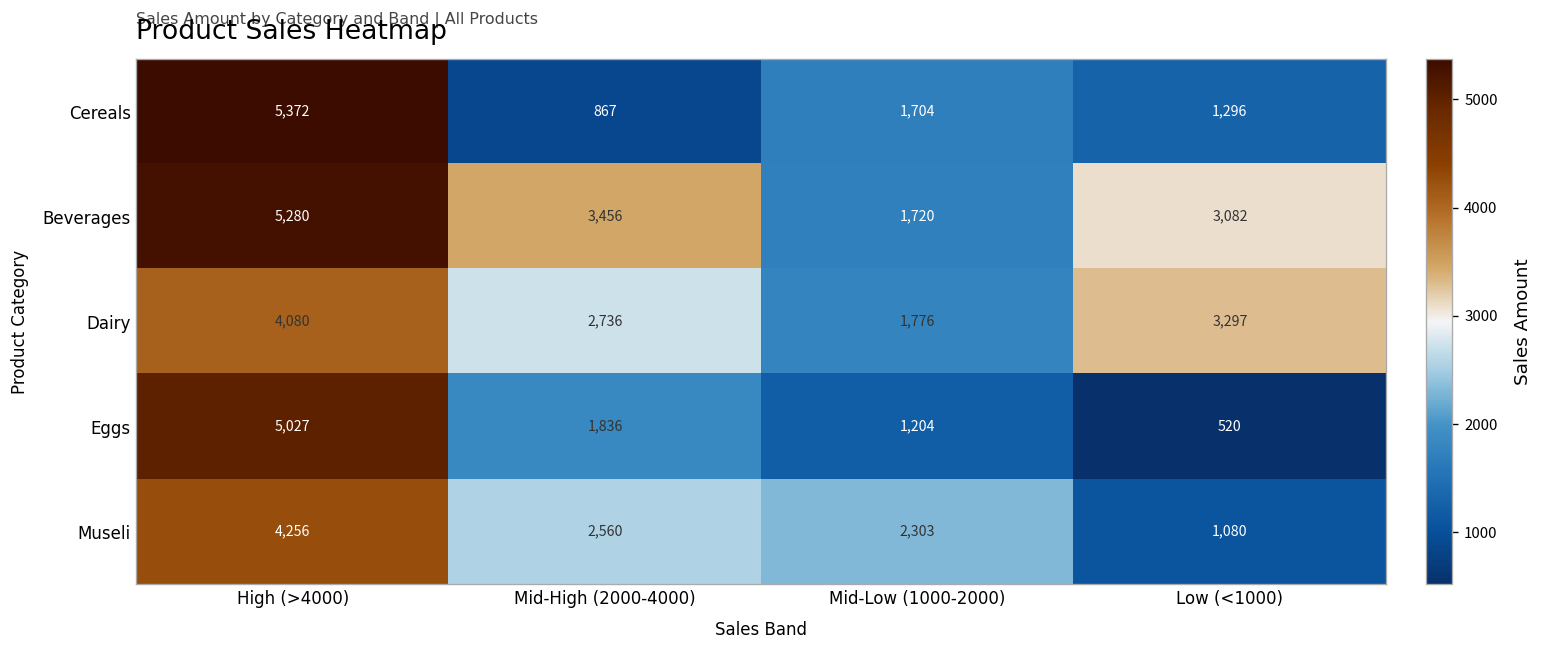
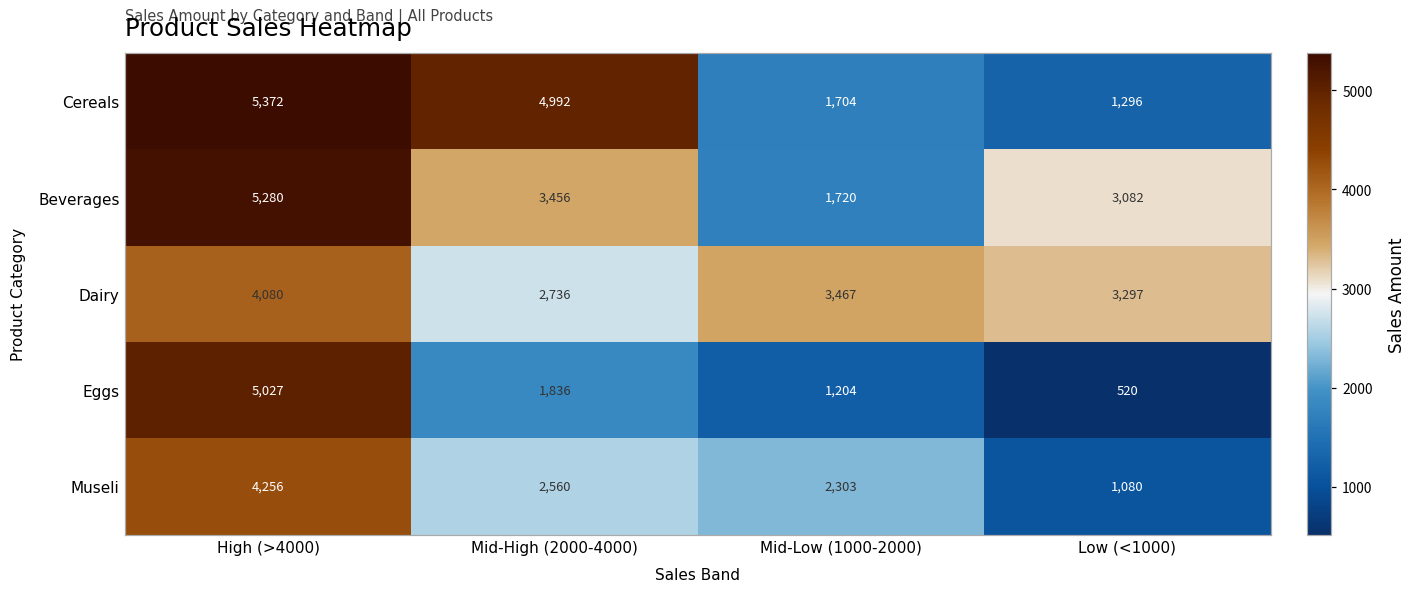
  {
    "Cereals": {
      "High (>4000)": "5,372",
-     "Mid-High (2000-4000)": "867",
+     "Mid-High (2000-4000)": "4,992",
      "Mid-Low (1000-2000)": "1,704",
      "Low (<1000)": "1,296"
    },
    "Beverages": {
      "High (>4000)": "5,280",
      "Mid-High (2000-4000)": "3,456",
      "Mid-Low (1000-2000)": "1,720",
      "Low (<1000)": "3,082"
    },
    "Dairy": {
      "High (>4000)": "4,080",
      "Mid-High (2000-4000)": "2,736",
-     "Mid-Low (1000-2000)": "1,776",
+     "Mid-Low (1000-2000)": "3,467",
      "Low (<1000)": "3,297"
    },
    "Eggs": {
      "High (>4000)": "5,027",
      "Mid-High (2000-4000)": "1,836",
      "Mid-Low (1000-2000)": "1,204",
      "Low (<1000)": "520"
    },
    "Museli": {
      "High (>4000)": "4,256",
      "Mid-High (2000-4000)": "2,560",
      "Mid-Low (1000-2000)": "2,303",
      "Low (<1000)": "1,080"
    }
  }
